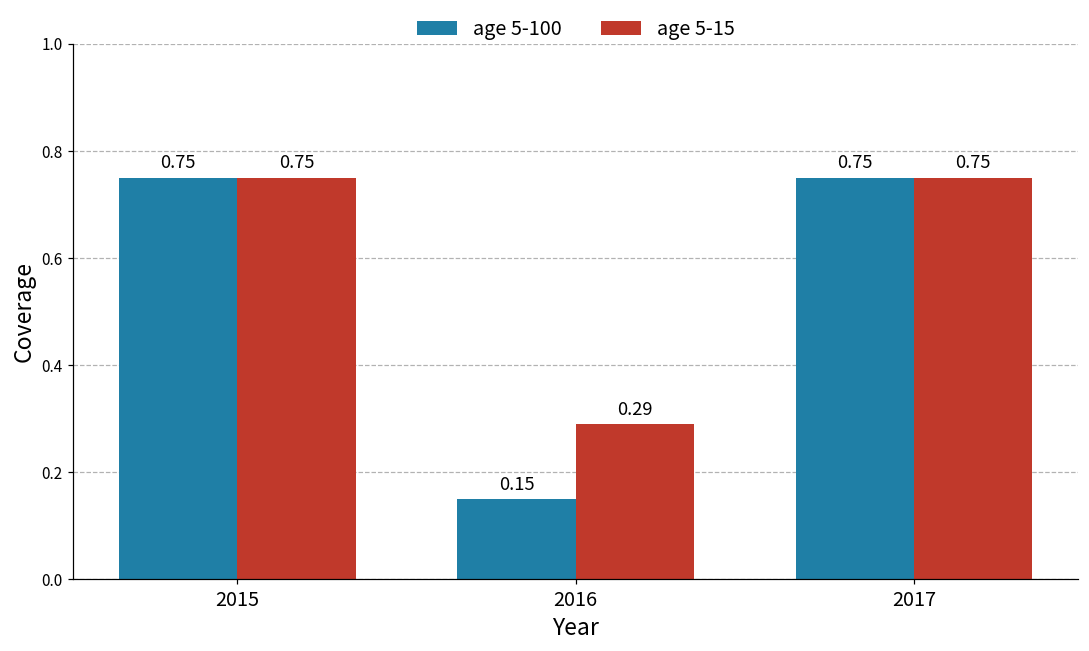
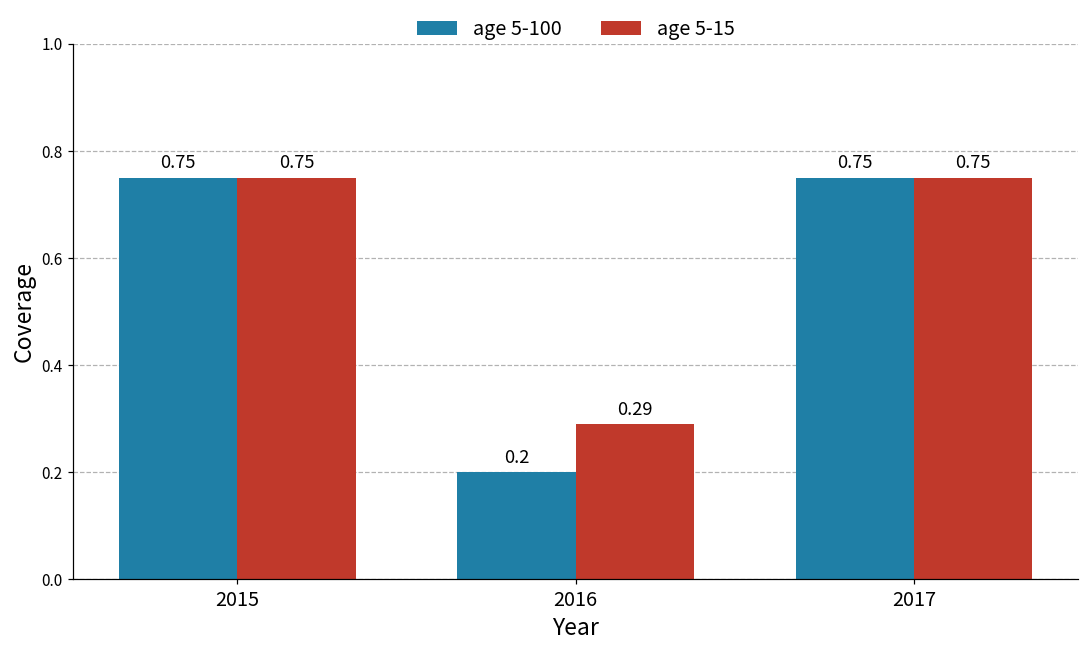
  {
    "age 5-100": {
      "2015": 0.75,
-     "2016": 0.15,
+     "2016": 0.2,
      "2017": 0.75
    },
    "age 5-15": {
      "2015": 0.75,
      "2016": 0.29,
      "2017": 0.75
    }
  }
